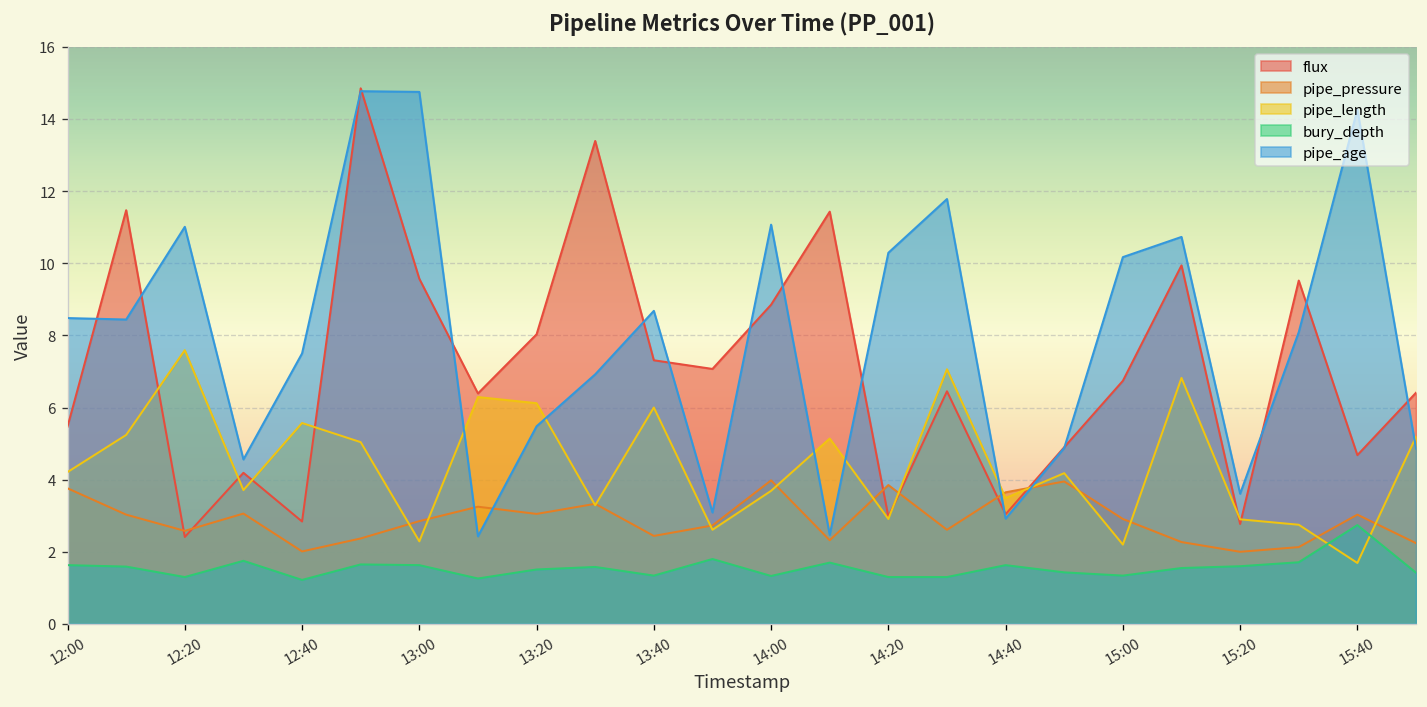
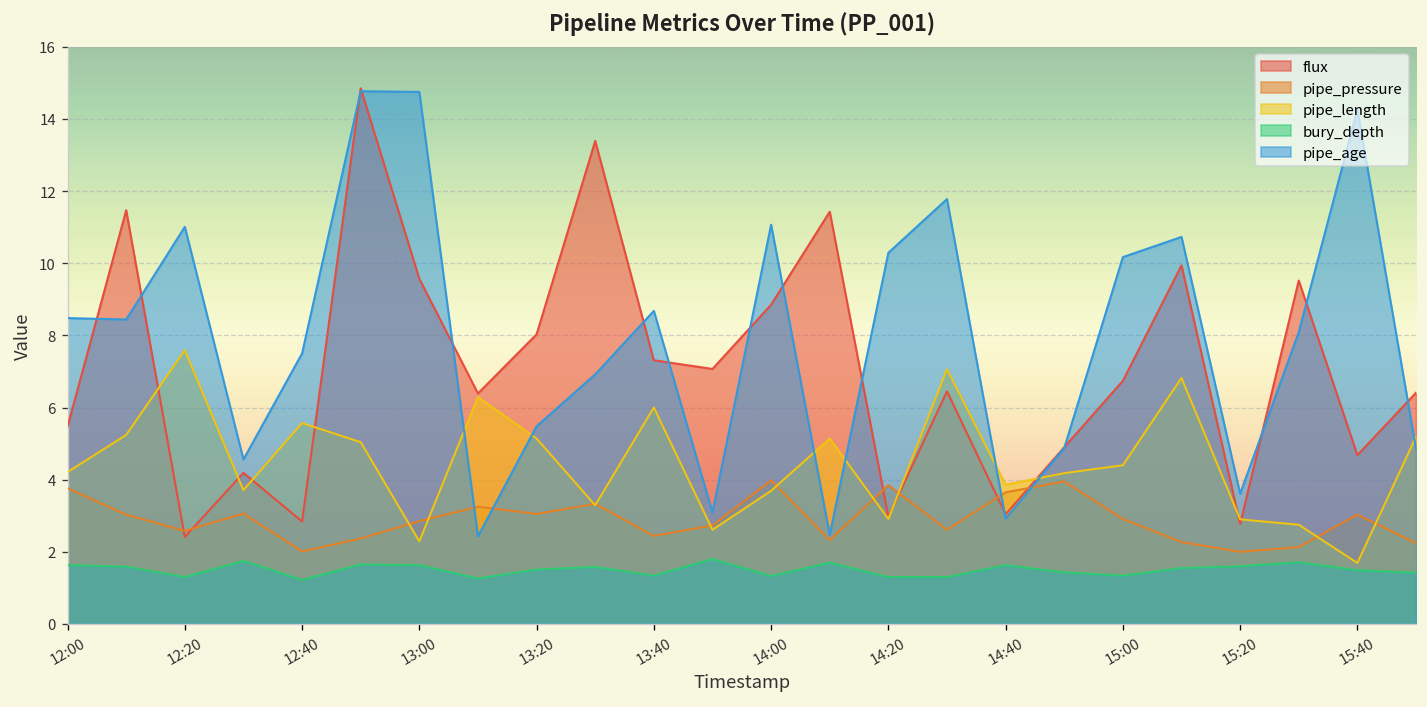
  {
    "pipe_length": {
      "12:00": 4.2,
      "12:20": 7.6,
      "12:40": 5.6,
      "13:00": 2.3,
-     "13:20": 6.1,
+     "13:20": 5.1,
      "13:40": 6.0,
      "14:00": 3.7,
-     "14:40": 3.5,
-     "15:00": 2.2,
+     "14:40": 3.9,
+     "15:00": 4.4,
      "15:20": 2.9,
      "15:40": 1.7
    },
    "bury_depth": {
      "12:00": 1.6,
      "12:20": 1.3,
      "12:40": 1.2,
      "13:00": 1.6,
      "13:20": 1.5,
      "13:40": 1.3,
      "14:00": 1.3,
      "14:20": 1.3,
      "14:40": 1.6,
      "15:00": 1.3,
      "15:20": 1.6,
-     "15:40": 2.7
+     "15:40": 1.5
    },
    "pipe_age": {
      "12:00": 8.5,
      "12:20": 11.0,
      "12:40": 7.5,
      "13:00": 14.8,
      "13:20": 5.5,
      "13:40": 8.7,
      "14:00": 11.1,
      "14:20": 10.3,
      "14:40": 2.9,
      "15:00": 10.2,
      "15:20": 3.6
    }
  }
